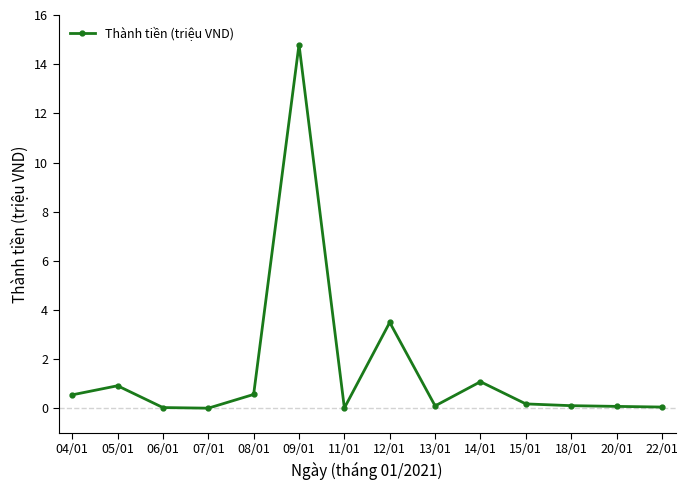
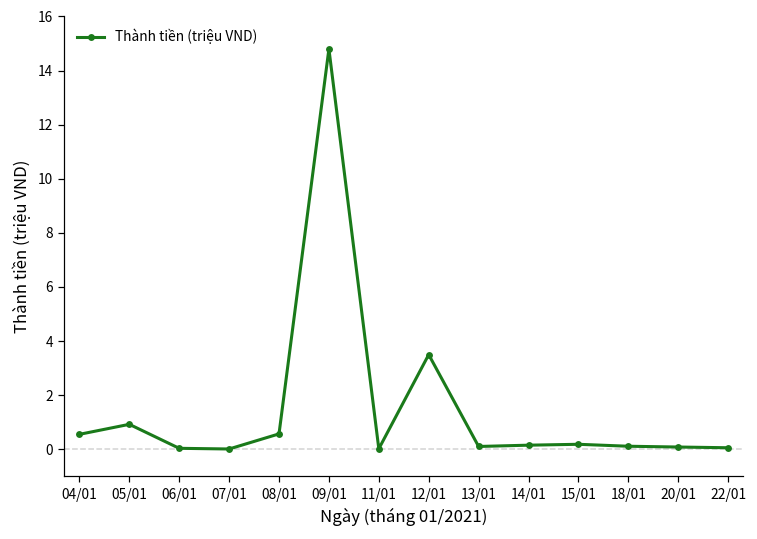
  {
    "04/01": 0.5,
    "05/01": 0.9,
    "06/01": 0.0,
    "07/01": 0.0,
    "08/01": 0.6,
    "09/01": 14.8,
    "11/01": 0.0,
    "12/01": 3.5,
    "13/01": 0.1,
-   "14/01": 1.1,
+   "14/01": 0.1,
    "15/01": 0.2,
    "18/01": 0.1,
    "20/01": 0.1,
    "22/01": 0.1
  }
